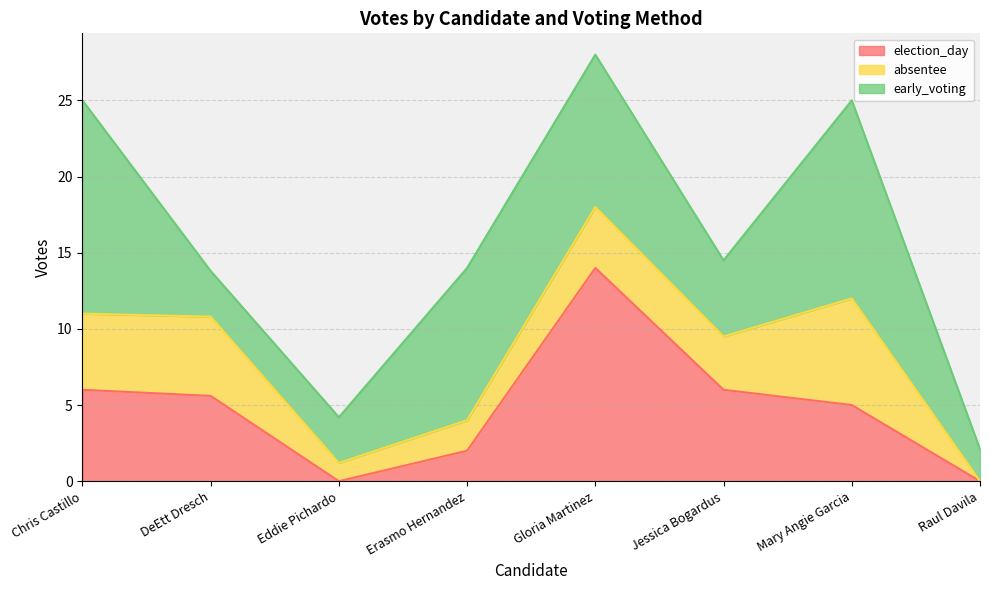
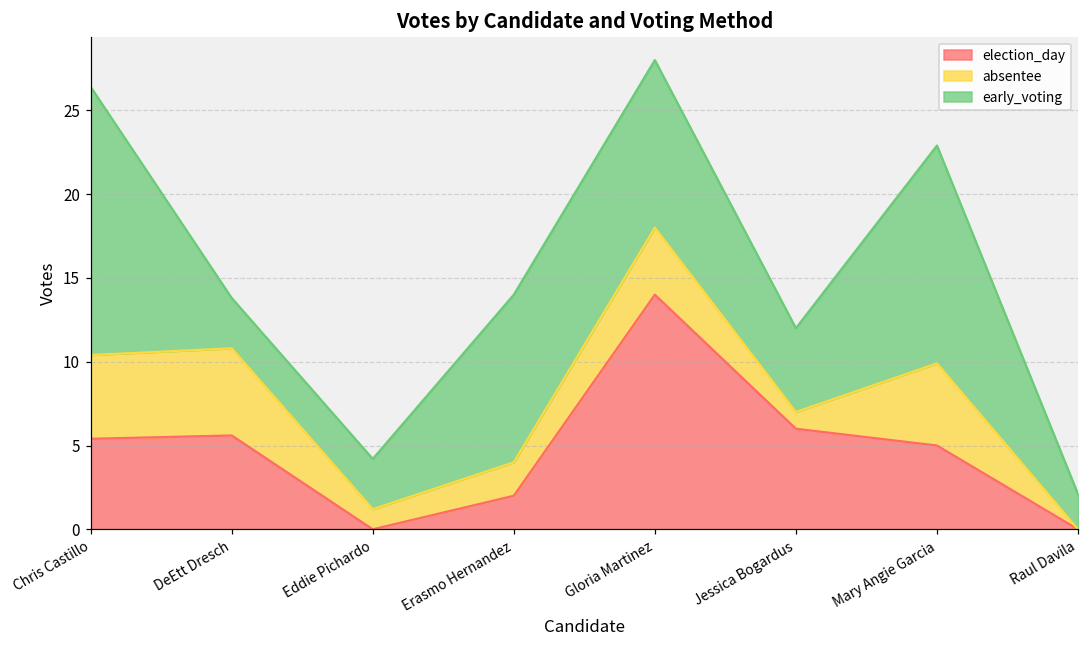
  {
    "election_day": {
-     "Chris Castillo": 6.0,
+     "Chris Castillo": 5.4,
      "DeEtt Dresch": 5.6,
      "Eddie Pichardo": 0.0,
      "Erasmo Hernandez": 2.0,
      "Gloria Martinez": 14.0,
      "Jessica Bogardus": 6.0,
      "Mary Angie Garcia": 5.0
    },
    "absentee": {
      "Chris Castillo": 5.0,
      "DeEtt Dresch": 5.2,
      "Eddie Pichardo": 1.2,
      "Erasmo Hernandez": 2.0,
      "Gloria Martinez": 4.0,
-     "Jessica Bogardus": 3.5,
-     "Mary Angie Garcia": 7.0
+     "Jessica Bogardus": 1.0,
+     "Mary Angie Garcia": 4.9
    },
    "early_voting": {
-     "Chris Castillo": 14,
+     "Chris Castillo": 16,
      "DeEtt Dresch": 3,
      "Eddie Pichardo": 3,
      "Erasmo Hernandez": 10,
      "Gloria Martinez": 10,
      "Jessica Bogardus": 5,
      "Mary Angie Garcia": 13,
      "Raul Davila": 2
    }
  }
